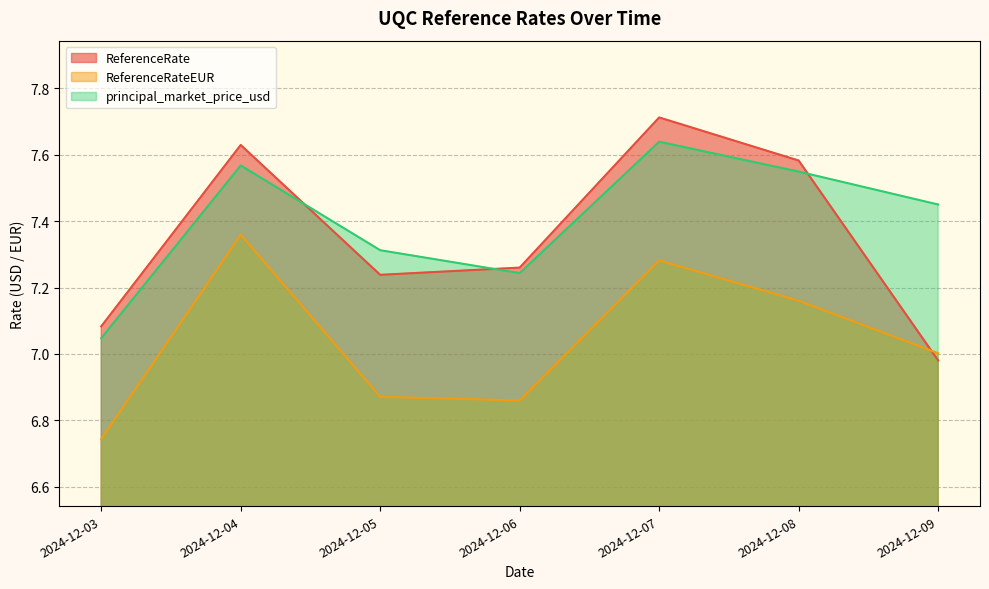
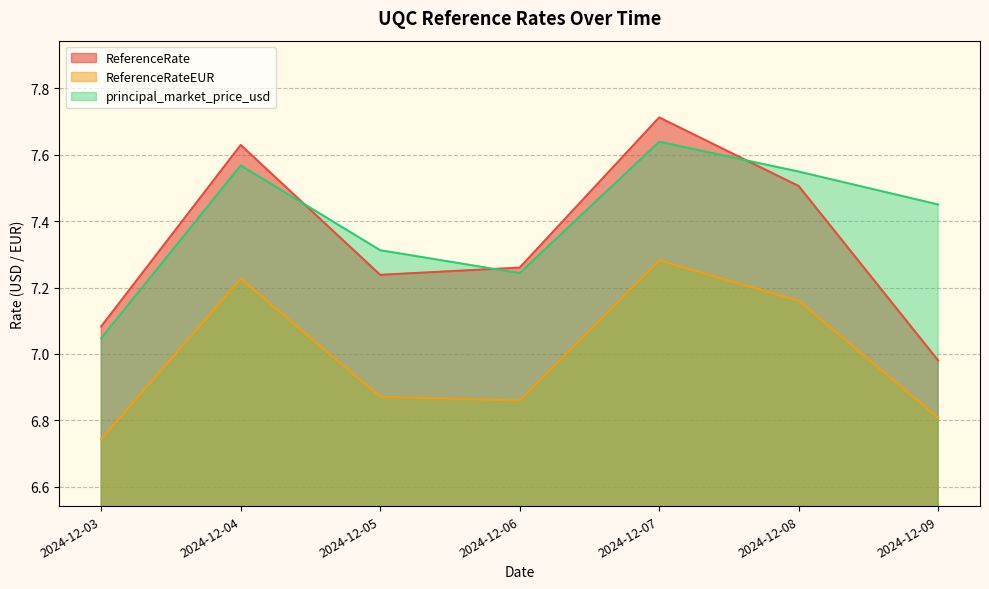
  {
    "ReferenceRate": {
      "2024-12-03": 7.08,
      "2024-12-04": 7.63,
      "2024-12-05": 7.24,
      "2024-12-06": 7.26,
      "2024-12-07": 7.71,
-     "2024-12-08": 7.58,
+     "2024-12-08": 7.51,
      "2024-12-09": 6.98
    },
    "ReferenceRateEUR": {
      "2024-12-03": 6.74,
-     "2024-12-04": 7.36,
+     "2024-12-04": 7.23,
      "2024-12-05": 6.87,
      "2024-12-06": 6.86,
      "2024-12-07": 7.28,
      "2024-12-08": 7.16,
-     "2024-12-09": 7.00
+     "2024-12-09": 6.81
    },
    "principal_market_price_usd": {
      "2024-12-03": 7.05,
      "2024-12-04": 7.57,
      "2024-12-05": 7.31,
      "2024-12-06": 7.24,
      "2024-12-07": 7.64,
      "2024-12-08": 7.55,
      "2024-12-09": 7.45
    }
  }
